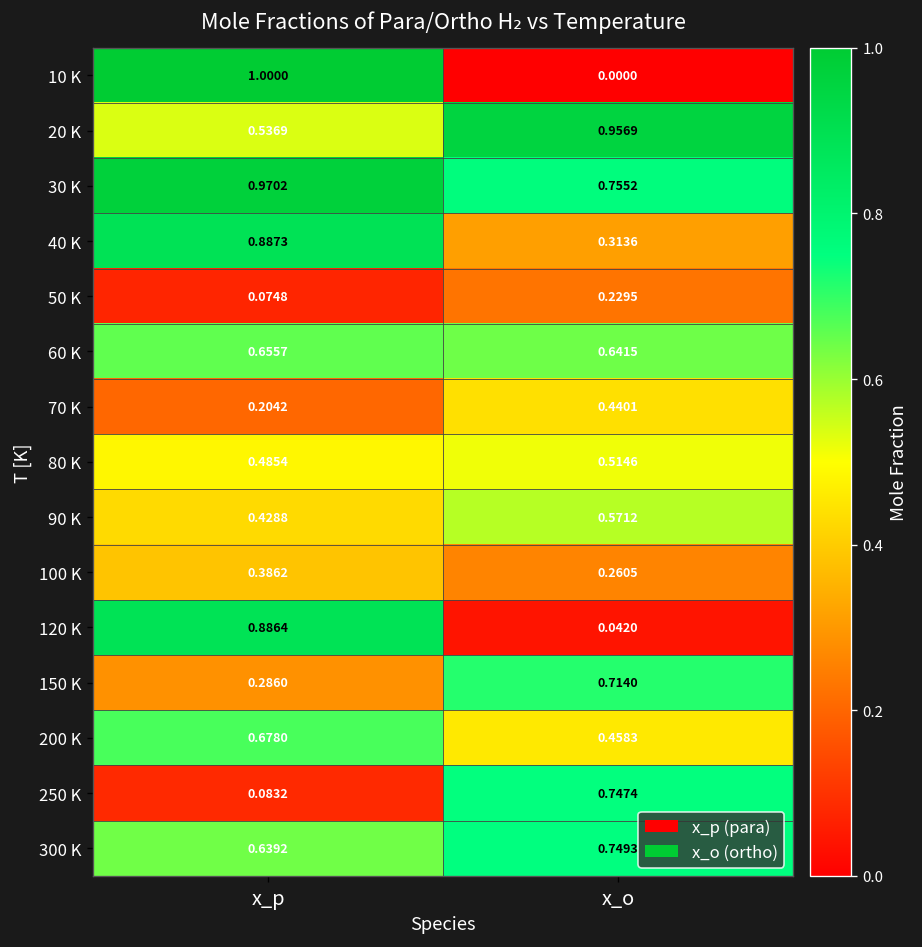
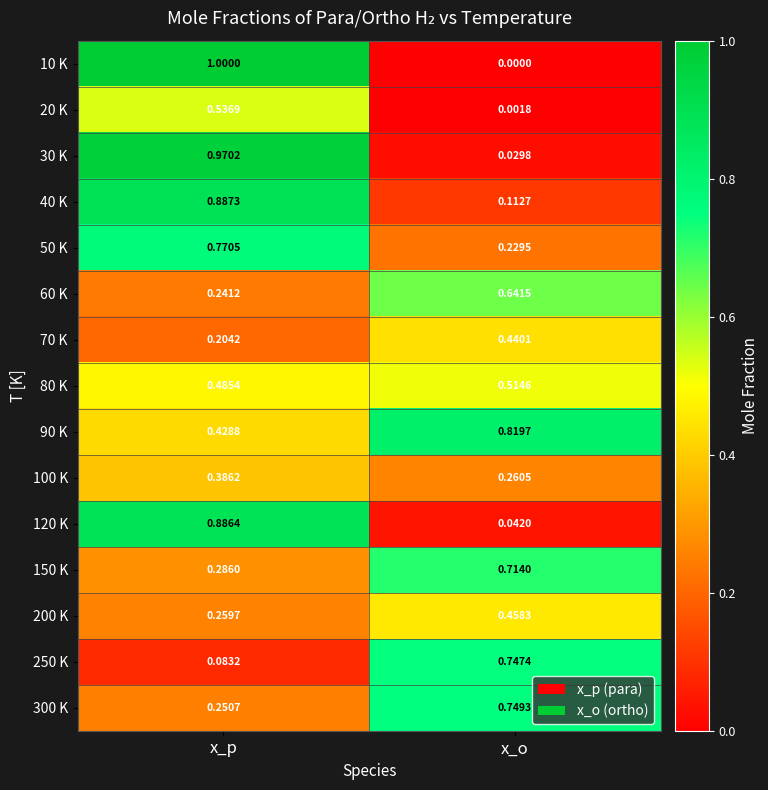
  {
    "10 K": {
      "x_p": 1.0000,
      "x_o": 0.0000
    },
    "20 K": {
      "x_p": 0.5369,
-     "x_o": 0.9569
+     "x_o": 0.0018
    },
    "30 K": {
      "x_p": 0.9702,
-     "x_o": 0.7552
+     "x_o": 0.0298
    },
    "40 K": {
      "x_p": 0.8873,
-     "x_o": 0.3136
+     "x_o": 0.1127
    },
    "50 K": {
-     "x_p": 0.0748,
+     "x_p": 0.7705,
      "x_o": 0.2295
    },
    "60 K": {
-     "x_p": 0.6557,
+     "x_p": 0.2412,
      "x_o": 0.6415
    },
    "70 K": {
      "x_p": 0.2042,
      "x_o": 0.4401
    },
    "80 K": {
      "x_p": 0.4854,
      "x_o": 0.5146
    },
    "90 K": {
      "x_p": 0.4288,
-     "x_o": 0.5712
+     "x_o": 0.8197
    },
    "100 K": {
      "x_p": 0.3862,
      "x_o": 0.2605
    },
    "120 K": {
      "x_p": 0.8864,
      "x_o": 0.0420
    },
    "150 K": {
      "x_p": 0.2860,
      "x_o": 0.7140
    },
    "200 K": {
-     "x_p": 0.6780,
+     "x_p": 0.2597,
      "x_o": 0.4583
    },
    "250 K": {
      "x_p": 0.0832,
      "x_o": 0.7474
    },
    "300 K": {
-     "x_p": 0.6392,
+     "x_p": 0.2507,
      "x_o": 0.7493
    }
  }
